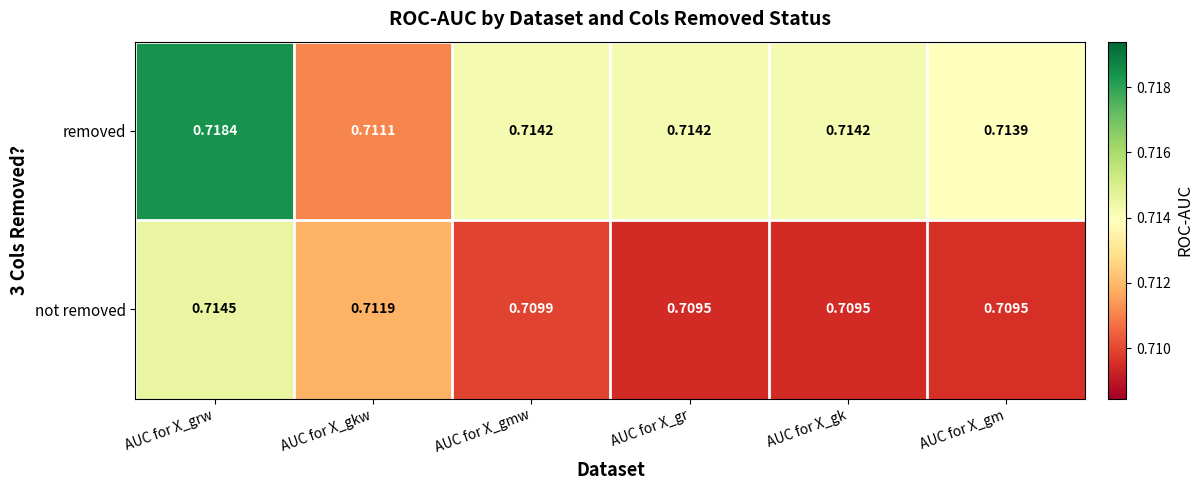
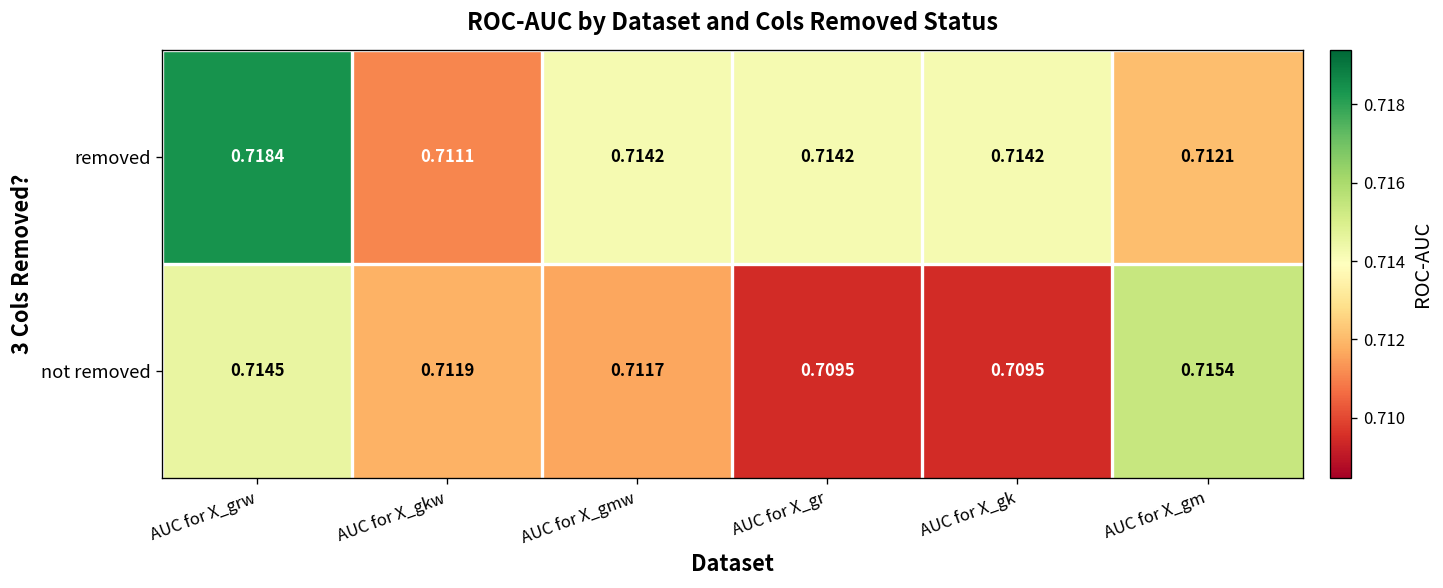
  {
    "removed": {
      "AUC for X_grw": 0.7184,
      "AUC for X_gkw": 0.7111,
      "AUC for X_gmw": 0.7142,
      "AUC for X_gr": 0.7142,
      "AUC for X_gk": 0.7142,
-     "AUC for X_gm": 0.7139
+     "AUC for X_gm": 0.7121
    },
    "not removed": {
      "AUC for X_grw": 0.7145,
      "AUC for X_gkw": 0.7119,
-     "AUC for X_gmw": 0.7099,
+     "AUC for X_gmw": 0.7117,
      "AUC for X_gr": 0.7095,
      "AUC for X_gk": 0.7095,
-     "AUC for X_gm": 0.7095
+     "AUC for X_gm": 0.7154
    }
  }
